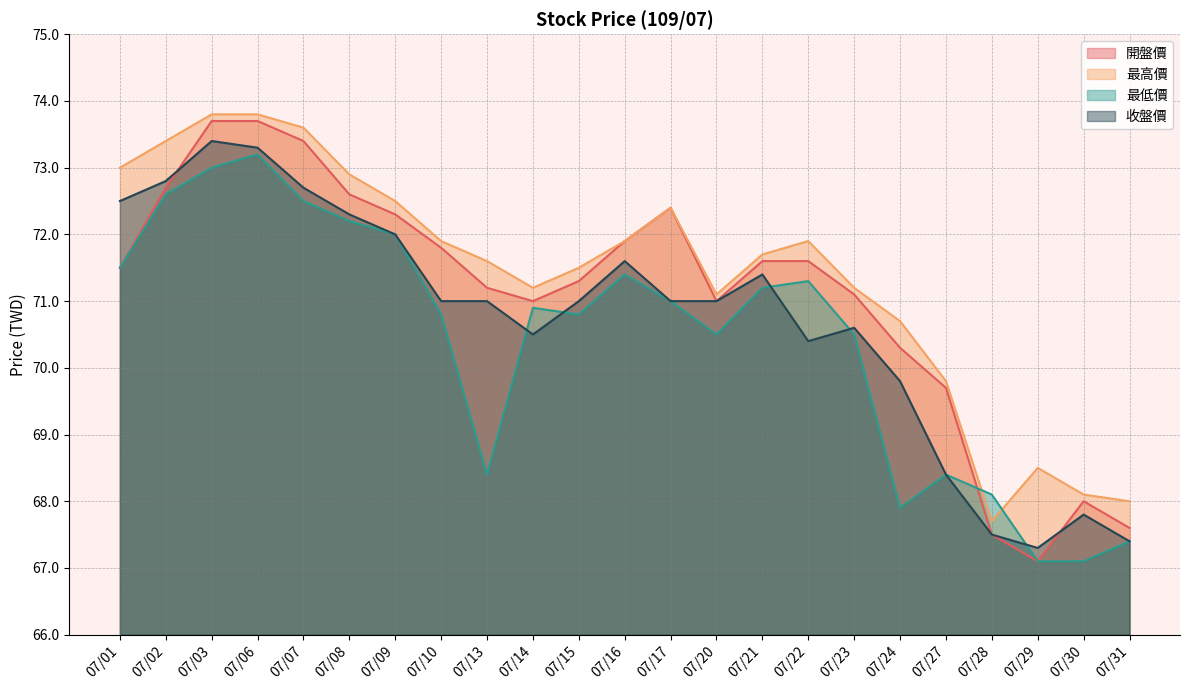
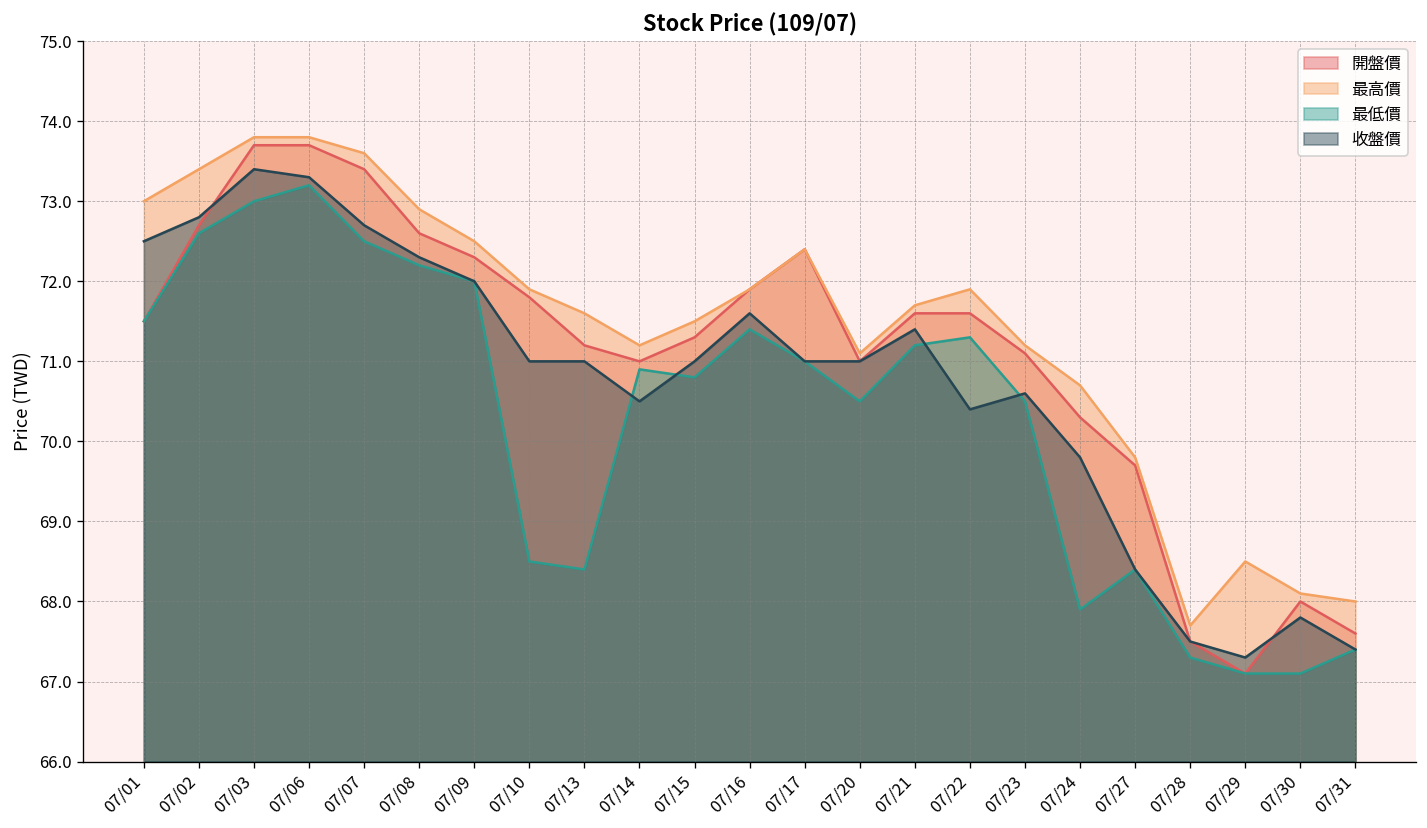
  {
    "最低價": {
      "07/02": 72.6,
      "07/03": 73.0,
      "07/06": 73.2,
      "07/07": 72.5,
      "07/08": 72.2,
-     "07/10": 70.8,
+     "07/10": 68.5,
      "07/13": 68.4,
      "07/14": 70.9,
      "07/15": 70.8,
      "07/16": 71.4,
      "07/20": 70.5,
      "07/21": 71.2,
      "07/22": 71.3,
      "07/23": 70.5,
      "07/24": 67.9,
-     "07/28": 68.1,
+     "07/28": 67.3,
      "07/30": 67.1
    },
    "收盤價": {
      "07/01": 72.5,
      "07/02": 72.8,
      "07/03": 73.4,
      "07/06": 73.3,
      "07/07": 72.7,
      "07/08": 72.3,
      "07/10": 71.0,
      "07/13": 71.0,
      "07/14": 70.5,
      "07/15": 71.0,
      "07/16": 71.6,
      "07/21": 71.4,
      "07/22": 70.4,
      "07/23": 70.6,
      "07/24": 69.8,
      "07/29": 67.3,
      "07/30": 67.8
    }
  }
